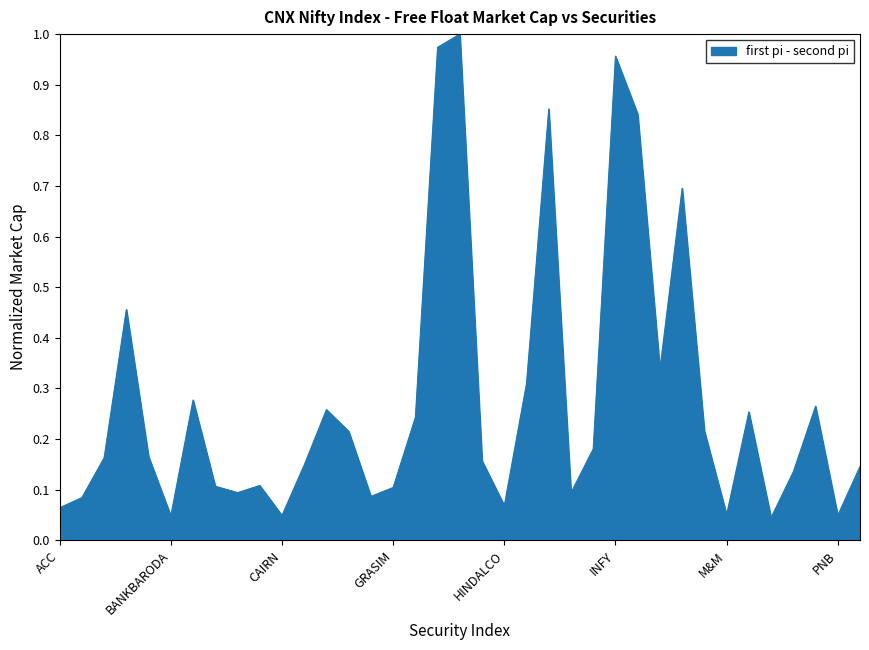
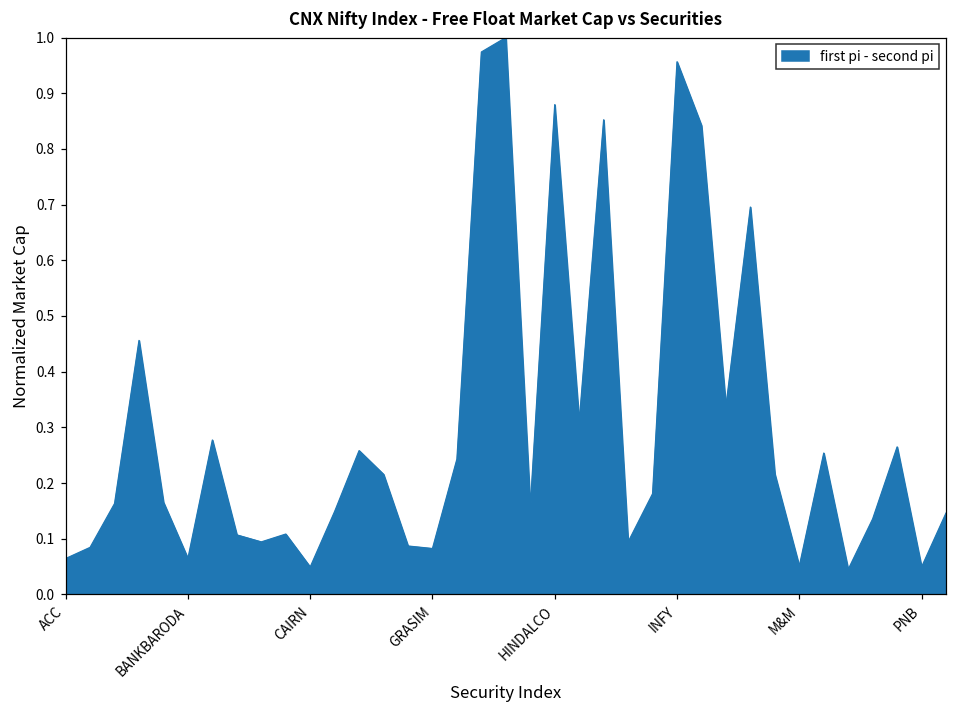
  {
    "ACC": 0.06,
-   "BANKBARODA": 0.05,
+   "BANKBARODA": 0.06,
    "CAIRN": 0.05,
-   "GRASIM": 0.10,
-   "HINDALCO": 0.07,
+   "GRASIM": 0.08,
+   "HINDALCO": 0.88,
    "INFY": 0.96,
    "M&M": 0.05,
    "PNB": 0.05
  }
